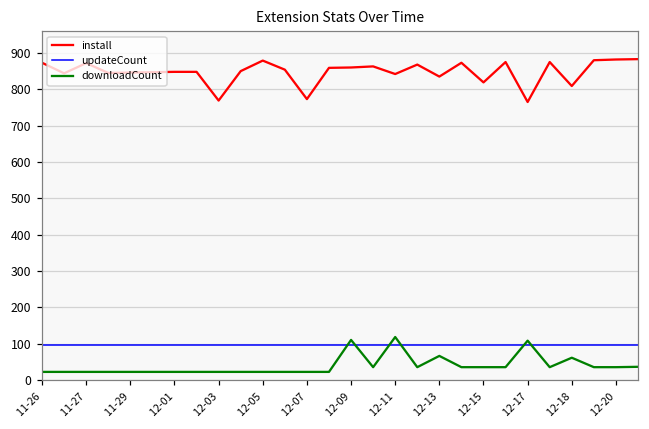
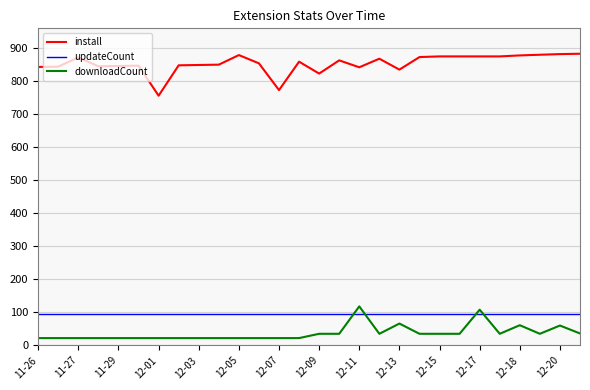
  {
    "install": {
-     "11-26": 870,
-     "12-01": 850,
-     "12-03": 770,
+     "11-26": 840,
+     "12-01": 760,
+     "12-03": 850,
      "12-05": 880,
      "12-07": 770,
-     "12-09": 860,
+     "12-09": 820,
      "12-11": 840,
      "12-13": 840,
-     "12-15": 820,
-     "12-17": 770,
-     "12-18": 810,
+     "12-15": 880,
+     "12-17": 880,
+     "12-18": 880,
      "12-20": 880
    },
    "updateCount": {
      "11-26": 100,
      "11-27": 100,
      "11-29": 100,
      "12-01": 100,
      "12-03": 100,
      "12-05": 100,
      "12-07": 100,
      "12-09": 100,
      "12-11": 100,
      "12-13": 100,
      "12-15": 100,
      "12-17": 100,
      "12-18": 100,
      "12-20": 100
    },
    "downloadCount": {
      "11-26": 20,
      "11-27": 20,
      "11-29": 20,
      "12-01": 20,
      "12-03": 20,
      "12-05": 20,
      "12-07": 20,
-     "12-09": 110,
+     "12-09": 40,
      "12-11": 120,
      "12-13": 70,
      "12-15": 40,
      "12-17": 110,
      "12-18": 60,
-     "12-20": 40
+     "12-20": 60
    }
  }
